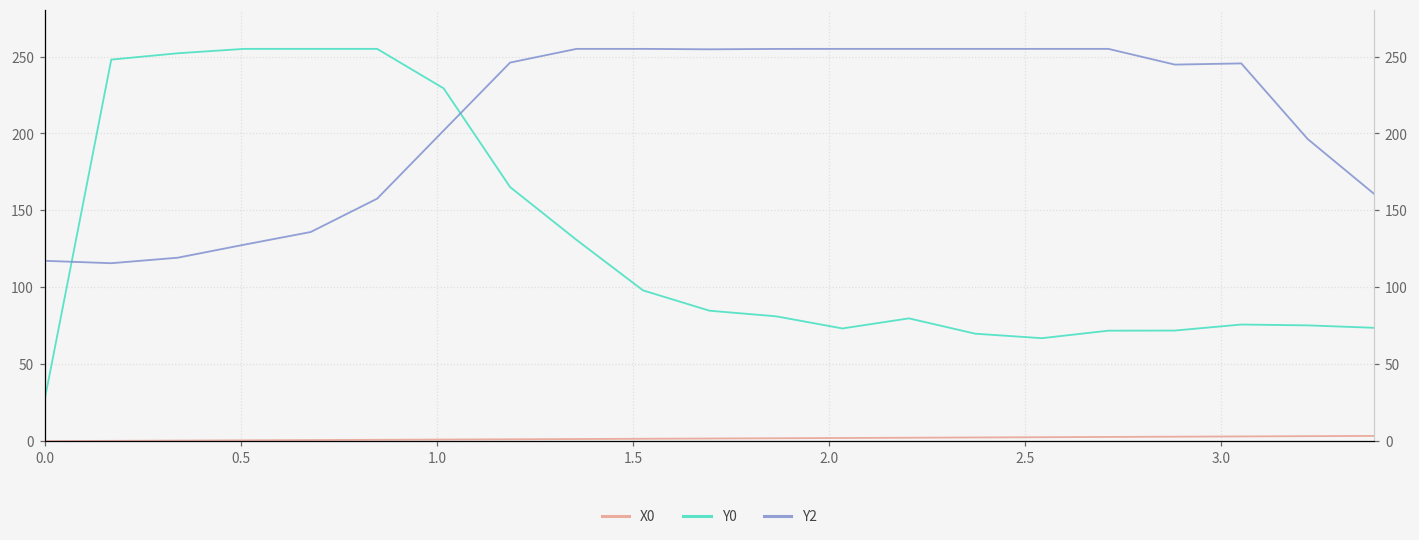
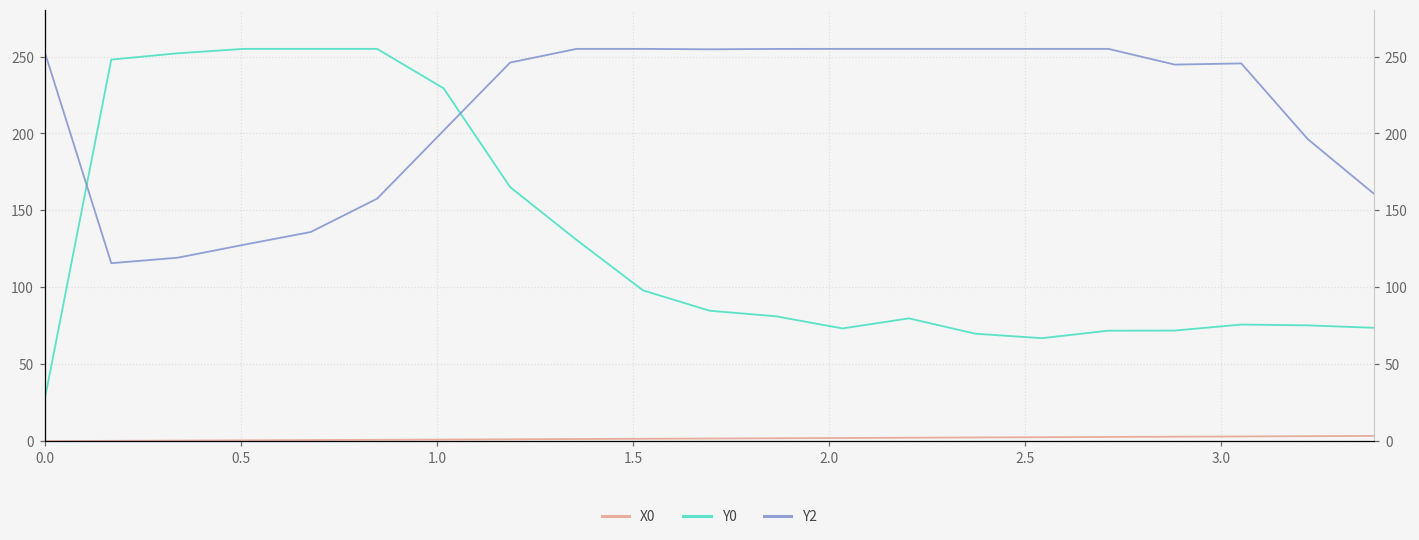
  {
    "X0": {
      "0.0": 0
    },
    "Y0": {
      "0.0": 27
    },
    "Y2": {
-     "0.0": 117
+     "0.0": 253
    }
  }
